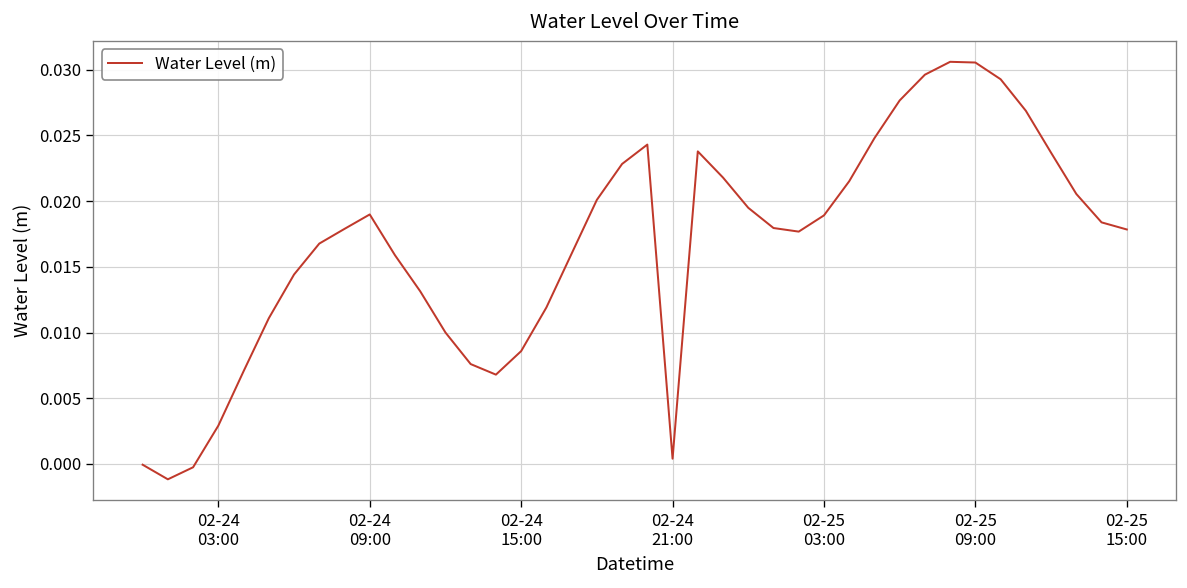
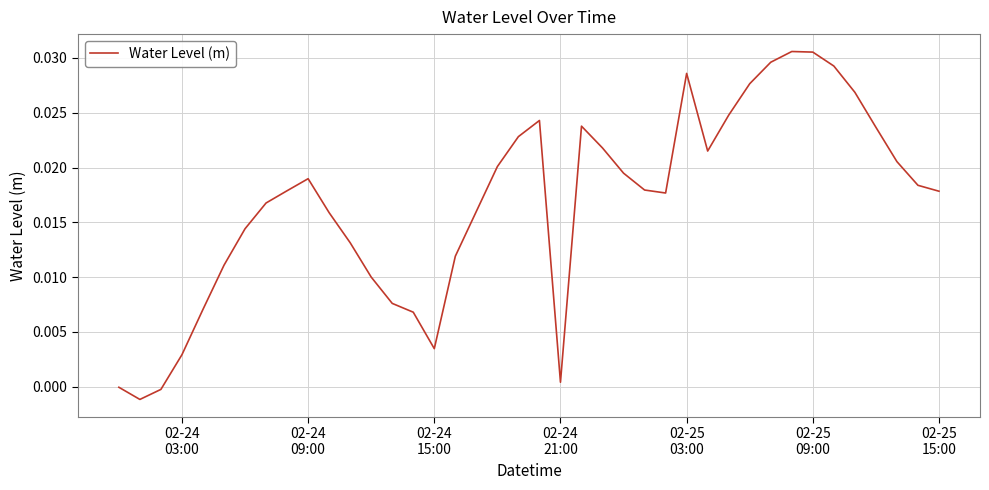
  {
    "02-24 03:00": 0.0029,
    "02-24 09:00": 0.0190,
-   "02-24 15:00": 0.0086,
+   "02-24 15:00": 0.0035,
    "02-24 21:00": 0.0004,
-   "02-25 03:00": 0.0189,
+   "02-25 03:00": 0.0286,
    "02-25 09:00": 0.0305,
    "02-25 15:00": 0.0178
  }
